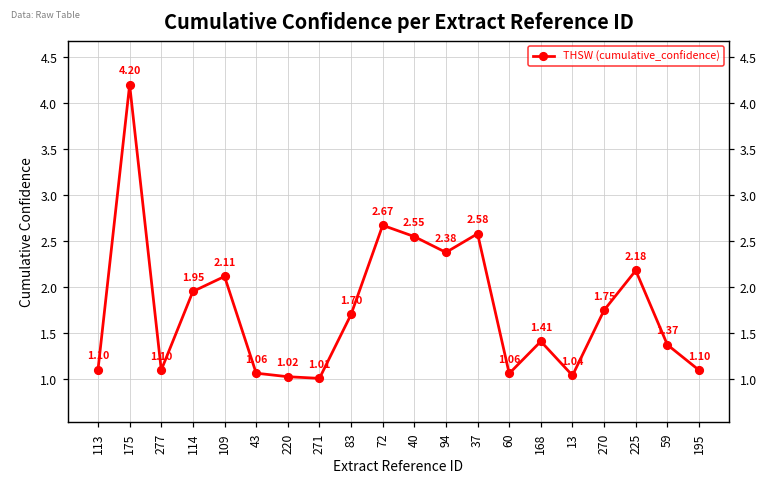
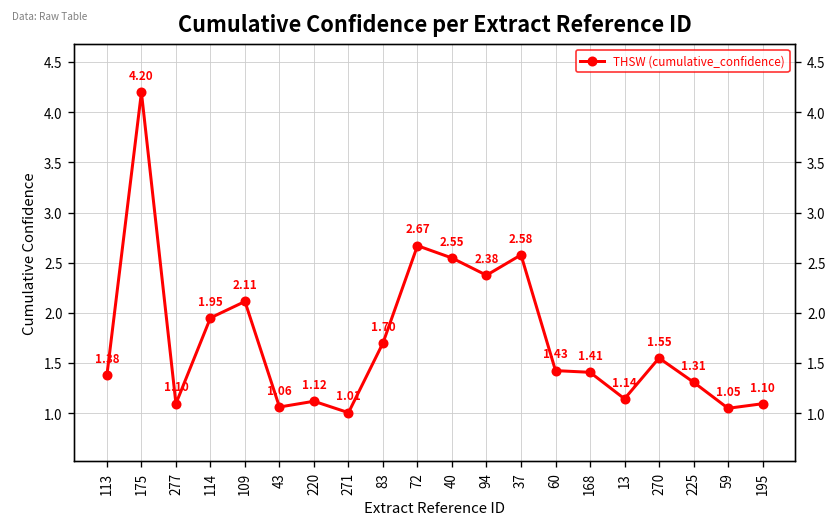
  {
-   "113": 1.10,
+   "113": 1.38,
    "175": 4.20,
    "277": 1.10,
    "114": 1.95,
    "109": 2.11,
    "43": 1.06,
-   "220": 1.02,
+   "220": 1.12,
    "271": 1.01,
    "83": 1.70,
    "72": 2.67,
    "40": 2.55,
    "94": 2.38,
    "37": 2.58,
-   "60": 1.06,
+   "60": 1.43,
    "168": 1.41,
-   "13": 1.04,
-   "270": 1.75,
-   "225": 2.18,
-   "59": 1.37,
+   "13": 1.14,
+   "270": 1.55,
+   "225": 1.31,
+   "59": 1.05,
    "195": 1.10
  }
